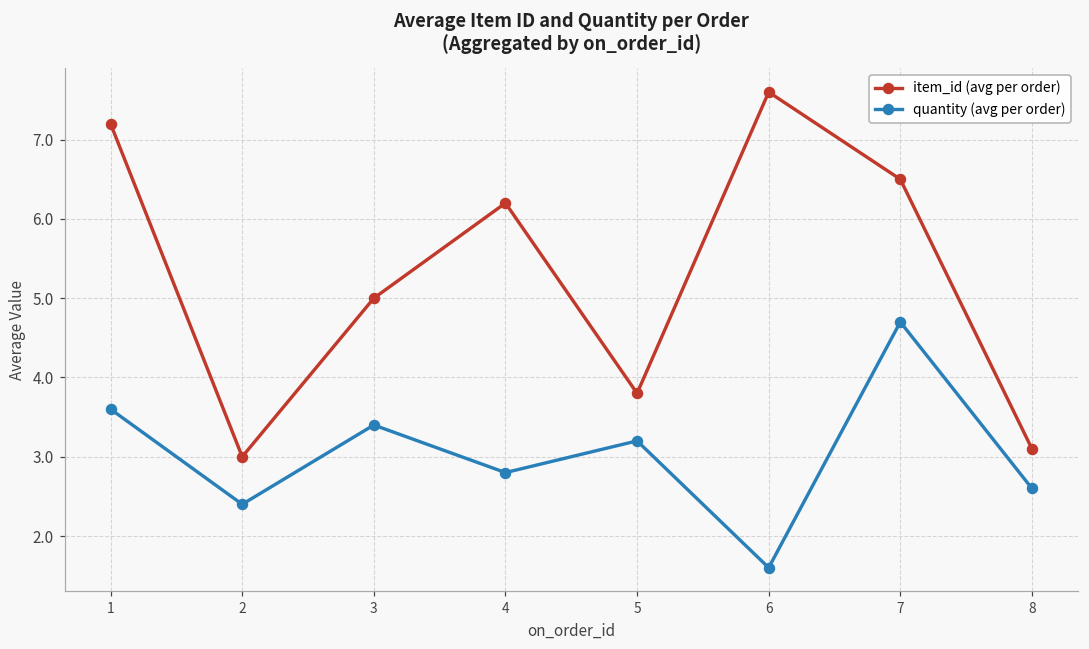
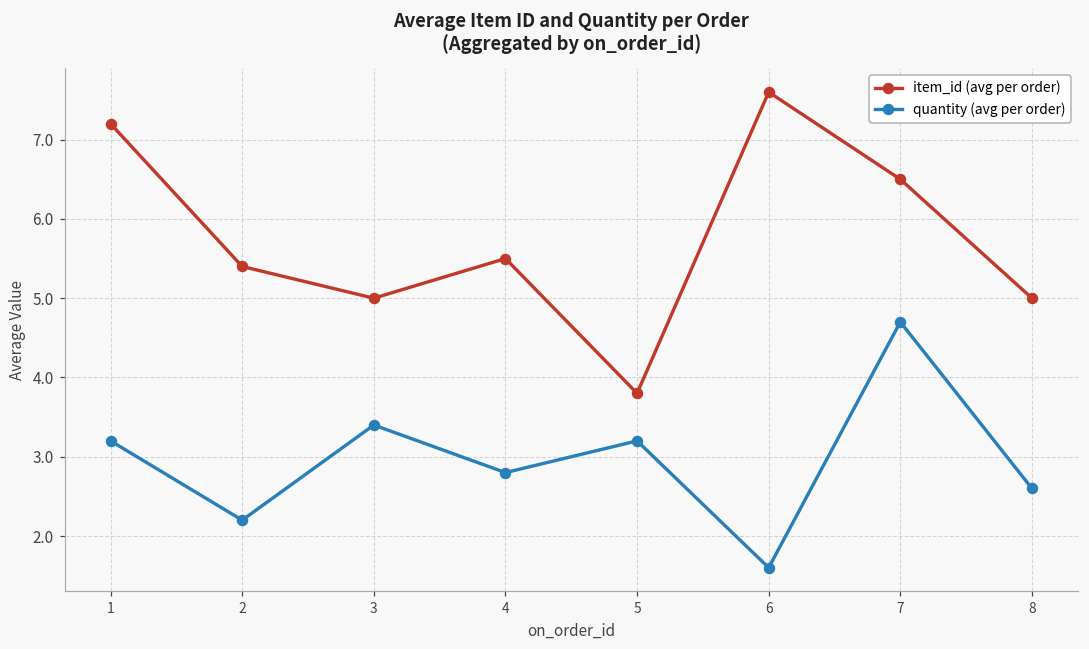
  {
    "item_id (avg per order)": {
      "1": 7.2,
-     "2": 3.0,
+     "2": 5.4,
      "3": 5.0,
-     "4": 6.2,
+     "4": 5.5,
      "5": 3.8,
      "6": 7.6,
      "7": 6.5,
-     "8": 3.1
+     "8": 5.0
    },
    "quantity (avg per order)": {
-     "1": 3.6,
-     "2": 2.4,
+     "1": 3.2,
+     "2": 2.2,
      "3": 3.4,
      "4": 2.8,
      "5": 3.2,
      "6": 1.6,
      "7": 4.7,
      "8": 2.6
    }
  }
